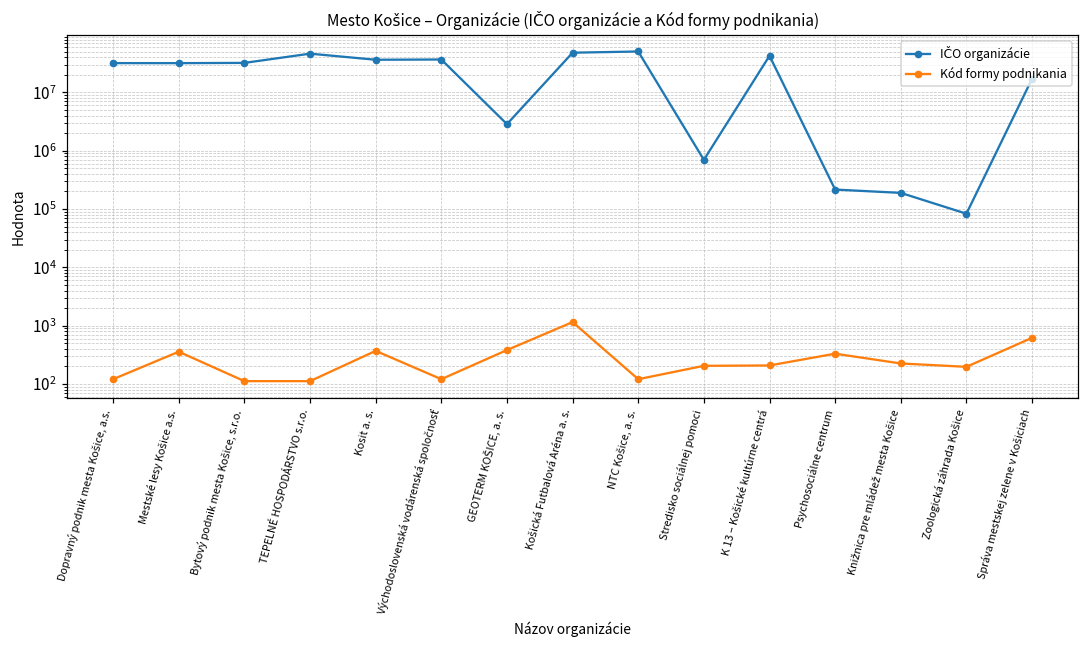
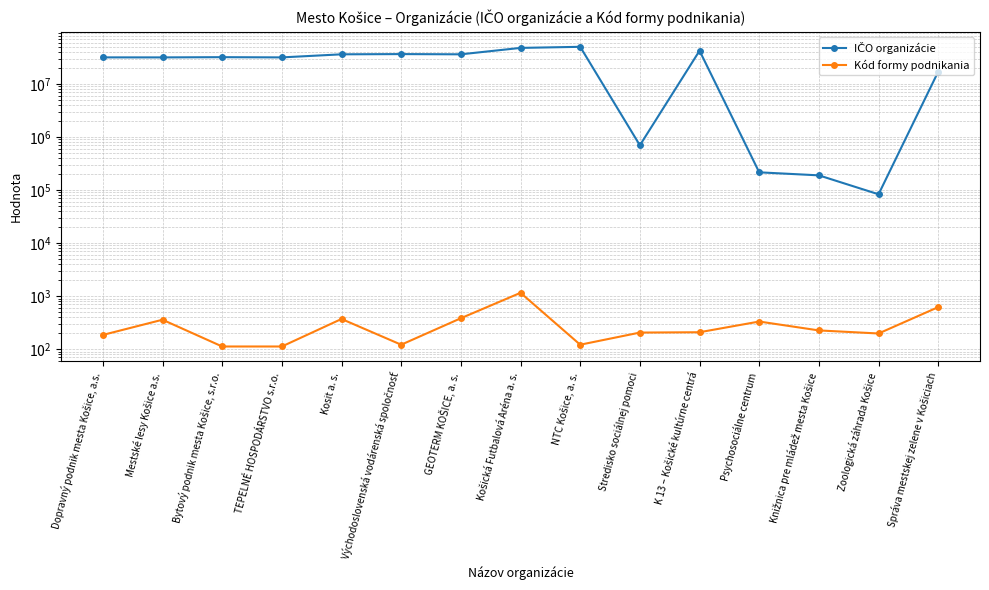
  {
    "IČO organizácie": {
      "Dopravný podnik mesta Košice, a.s.": 30000000,
      "Mestské lesy Košice a.s.": 30000000,
      "Bytový podnik mesta Košice, s.r.o.": 30000000,
-     "TEPELNÉ HOSPODÁRSTVO s.r.o.": 50000000,
+     "TEPELNÉ HOSPODÁRSTVO s.r.o.": 30000000,
      "Kosit a. s.": 40000000,
      "Východoslovenská vodárenská spoločnosť": 40000000,
-     "GEOTERM KOŠICE, a. s.": 3000000,
+     "GEOTERM KOŠICE, a. s.": 40000000,
      "Košická Futbalová Aréna a. s.": 50000000,
      "NTC Košice, a. s.": 50000000,
      "Stredisko sociálnej pomoci": 700000,
      "K 13 – Košické kultúrne centrá": 40000000,
      "Psychosociálne centrum": 220000,
      "Knižnica pre mládež mesta Košice": 190000,
      "Zoologická záhrada Košice": 80000
    },
    "Kód formy podnikania": {
-     "Dopravný podnik mesta Košice, a.s.": 120,
+     "Dopravný podnik mesta Košice, a.s.": 190,
      "Mestské lesy Košice a.s.": 400,
      "Bytový podnik mesta Košice, s.r.o.": 110,
      "TEPELNÉ HOSPODÁRSTVO s.r.o.": 110,
      "Kosit a. s.": 400,
      "Východoslovenská vodárenská spoločnosť": 120,
      "GEOTERM KOŠICE, a. s.": 400,
      "Košická Futbalová Aréna a. s.": 1200,
      "NTC Košice, a. s.": 120,
      "Stredisko sociálnej pomoci": 210,
      "K 13 – Košické kultúrne centrá": 210,
      "Psychosociálne centrum": 300,
      "Knižnica pre mládež mesta Košice": 230,
      "Zoologická záhrada Košice": 200,
      "Správa mestskej zelene v Košiciach": 600
    }
  }
